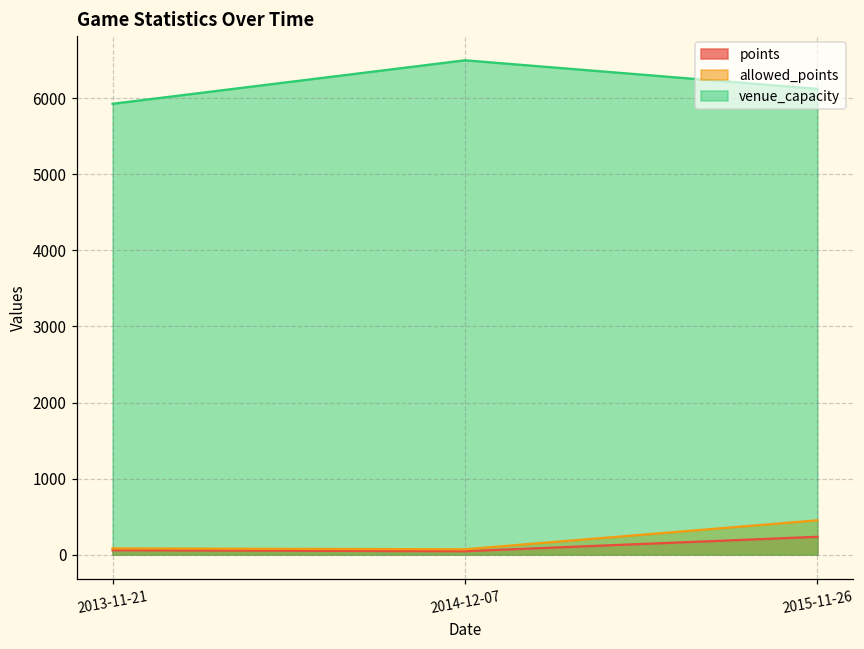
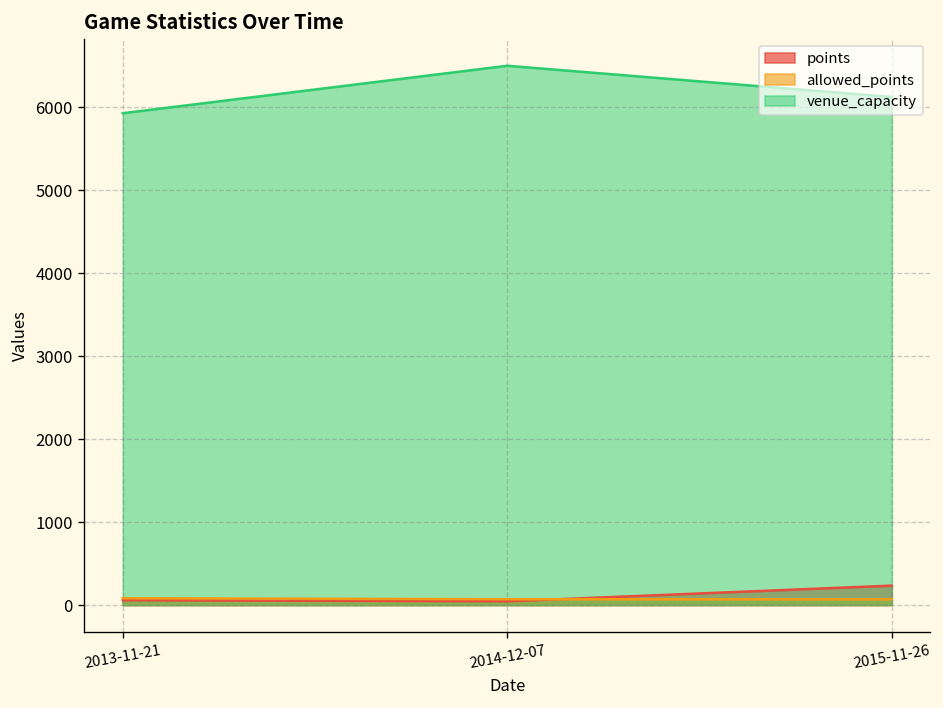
  {
    "points": {
      "2015-11-26": 200
    },
    "allowed_points": {
-     "2015-11-26": 500
+     "2015-11-26": 100
    },
    "venue_capacity": {
      "2013-11-21": 5900,
      "2014-12-07": 6500
    }
  }
